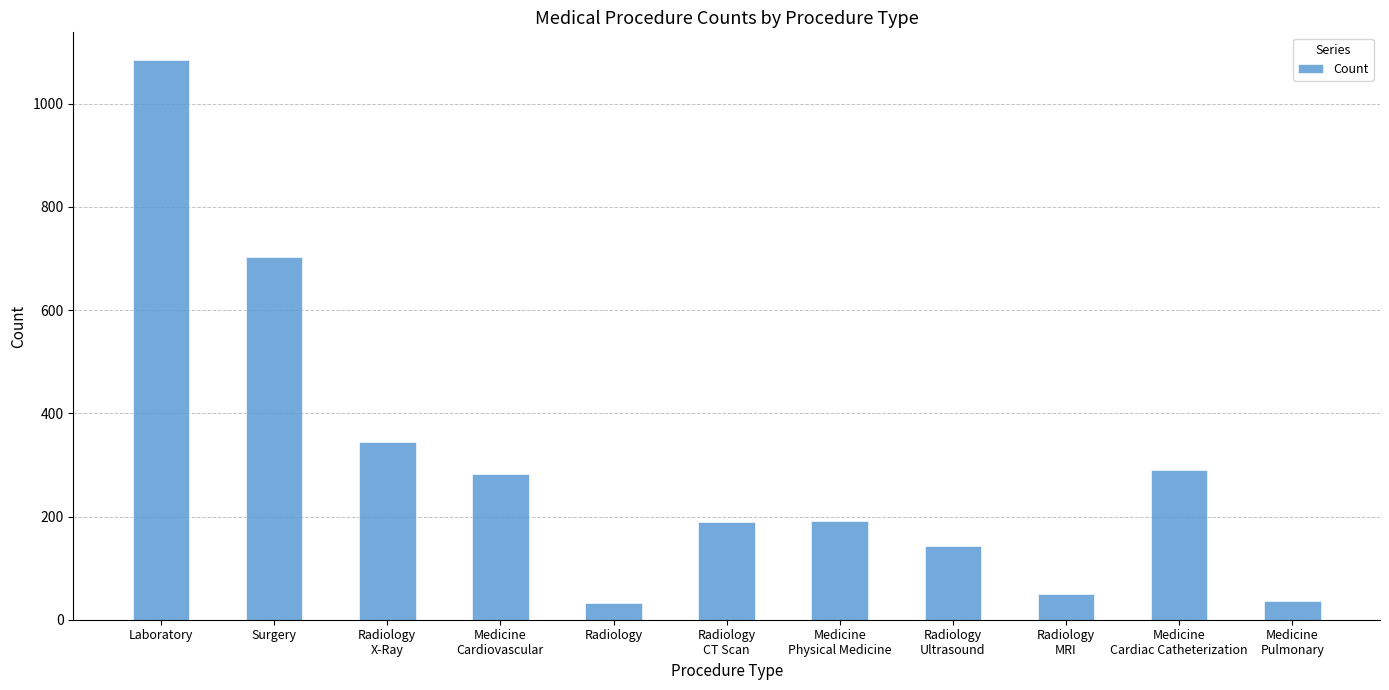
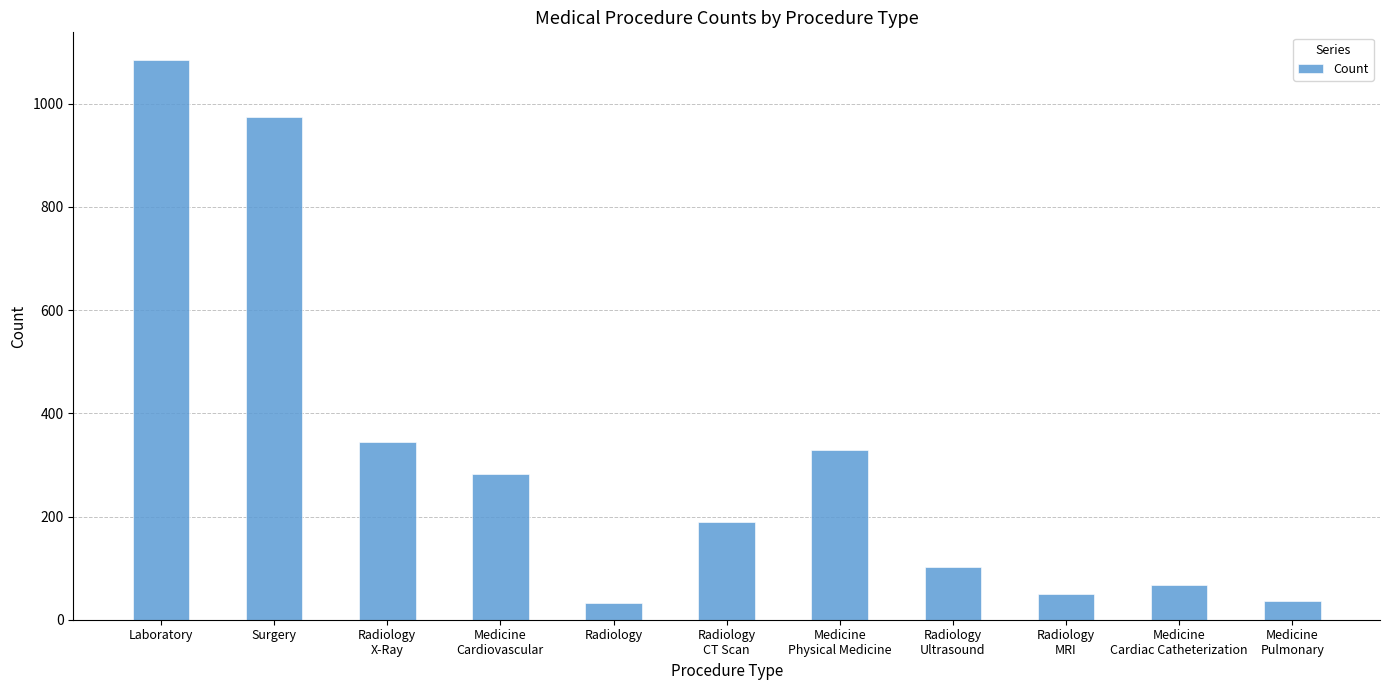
  {
    "Laboratory": 1080,
-   "Surgery": 700,
+   "Surgery": 980,
    "Radiology X-Ray": 340,
    "Medicine Cardiovascular": 280,
    "Radiology": 30,
    "Radiology CT Scan": 190,
-   "Medicine Physical Medicine": 190,
-   "Radiology Ultrasound": 140,
+   "Medicine Physical Medicine": 330,
+   "Radiology Ultrasound": 100,
    "Radiology MRI": 50,
-   "Medicine Cardiac Catheterization": 290,
+   "Medicine Cardiac Catheterization": 70,
    "Medicine Pulmonary": 40
  }
